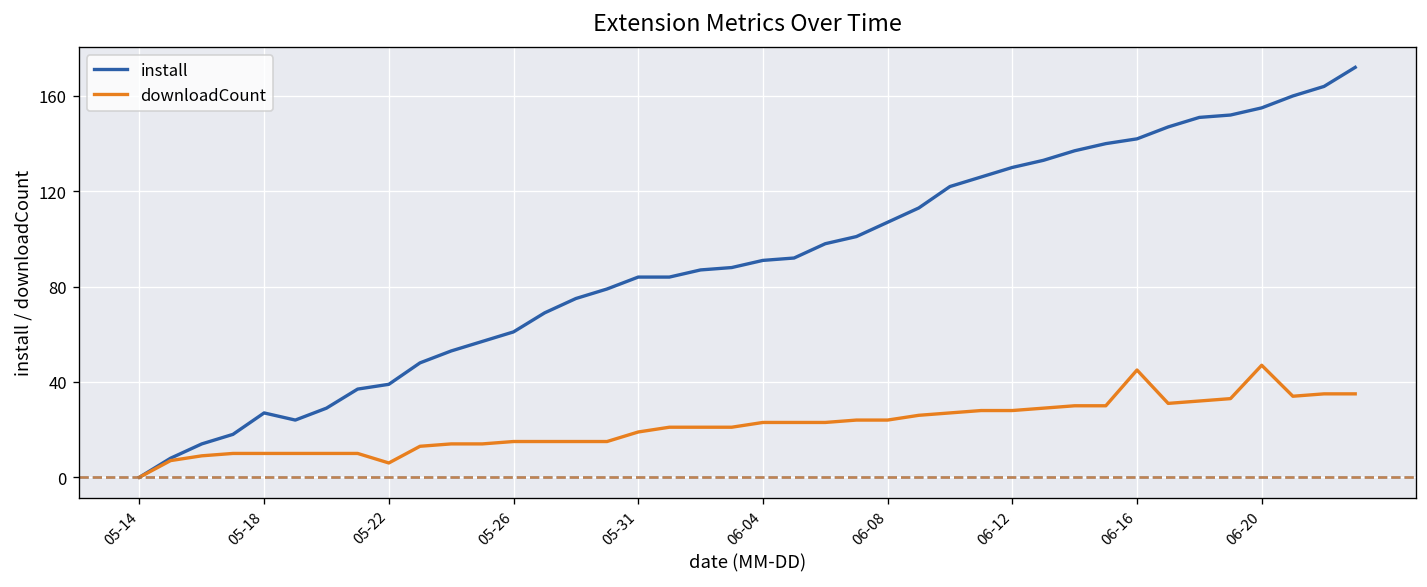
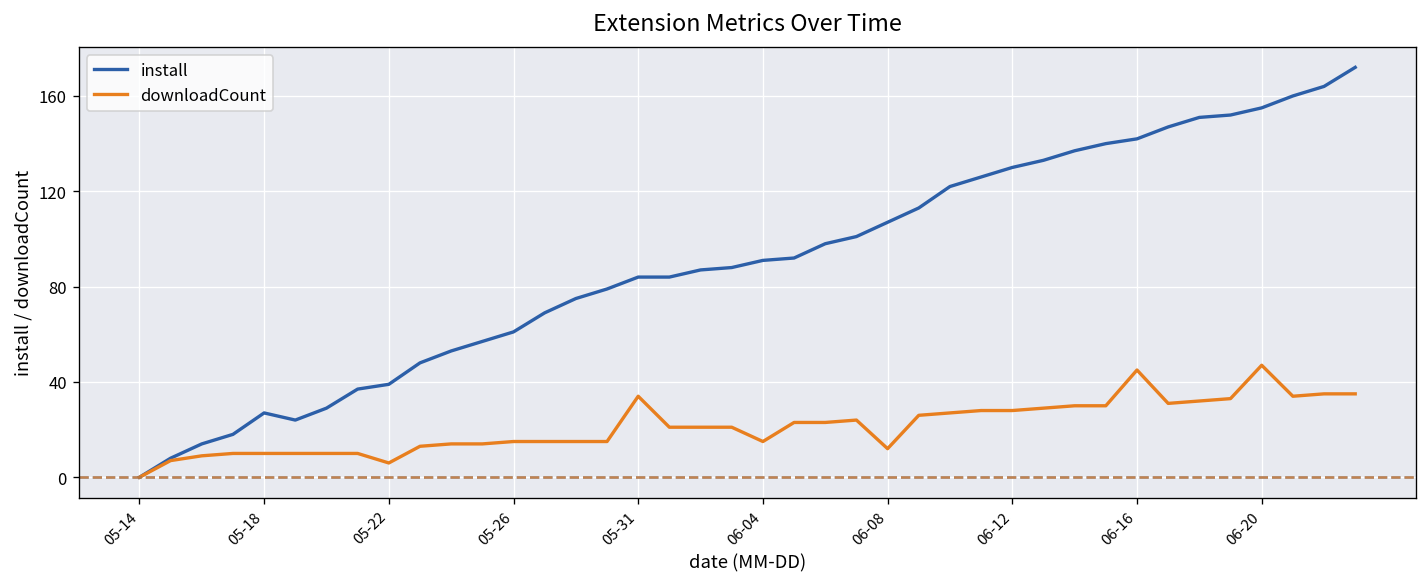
  {
    "install": {
      "05-18": 27,
      "05-22": 39,
      "05-26": 61,
      "05-31": 84,
      "06-04": 91,
      "06-08": 107,
      "06-12": 130,
      "06-16": 142,
      "06-20": 155
    },
    "downloadCount": {
      "05-18": 10,
      "05-22": 6,
      "05-26": 15,
-     "05-31": 19,
-     "06-04": 23,
-     "06-08": 24,
+     "05-31": 34,
+     "06-04": 15,
+     "06-08": 12,
      "06-12": 28,
      "06-16": 45,
      "06-20": 47
    }
  }
